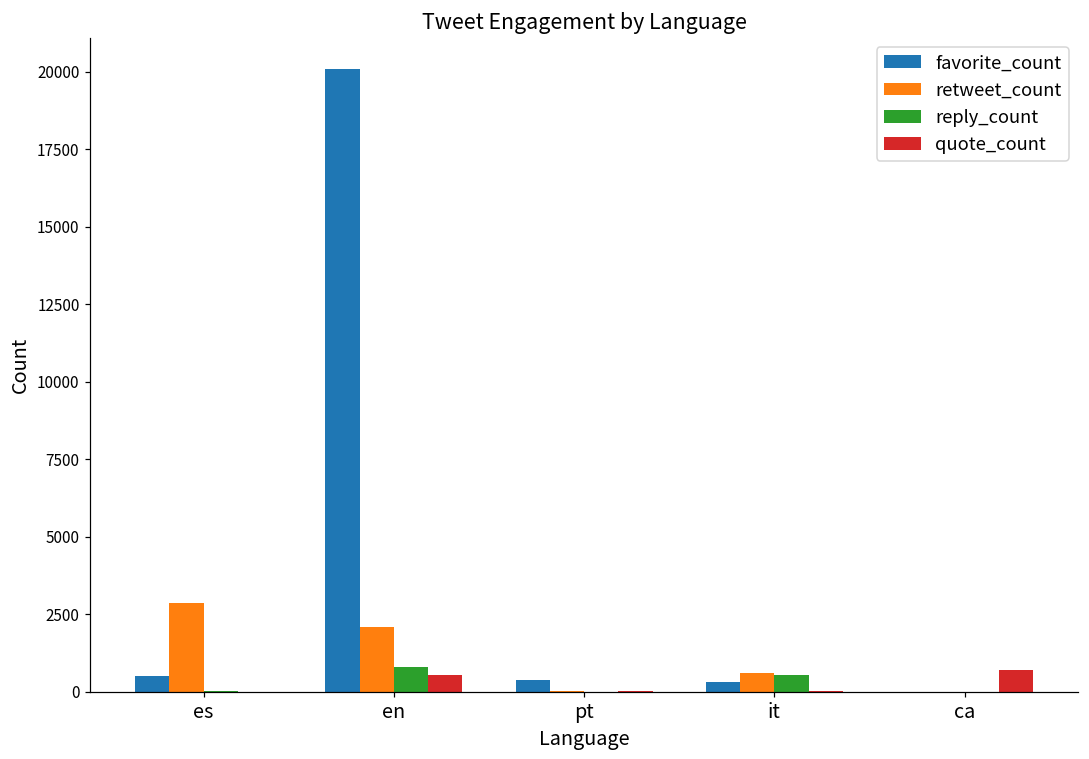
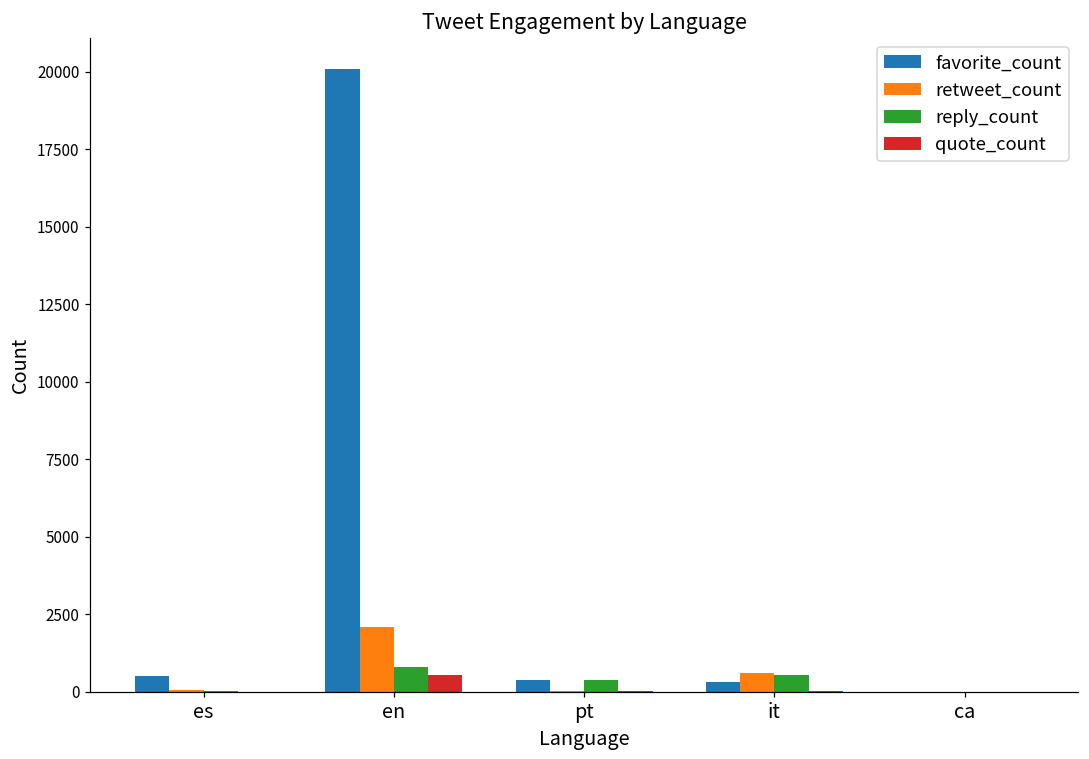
  {
    "favorite_count": {
      "es": 500,
      "en": 20100,
      "pt": 400,
      "it": 300,
      "ca": 0
    },
    "retweet_count": {
-     "es": 2900,
+     "es": 100,
      "en": 2100,
      "it": 600,
      "ca": 0
    },
    "reply_count": {
      "en": 800,
-     "pt": 0,
+     "pt": 400,
      "it": 500,
      "ca": 0
    },
    "quote_count": {
      "en": 600,
-     "ca": 700
+     "ca": 0
    }
  }
